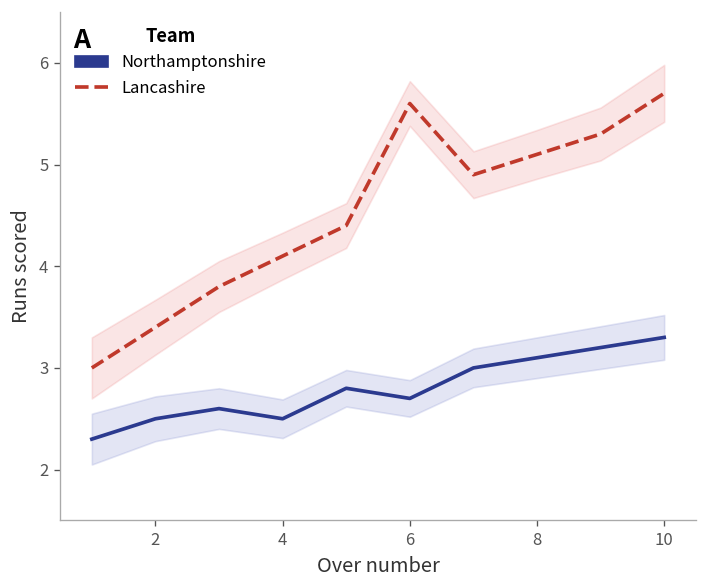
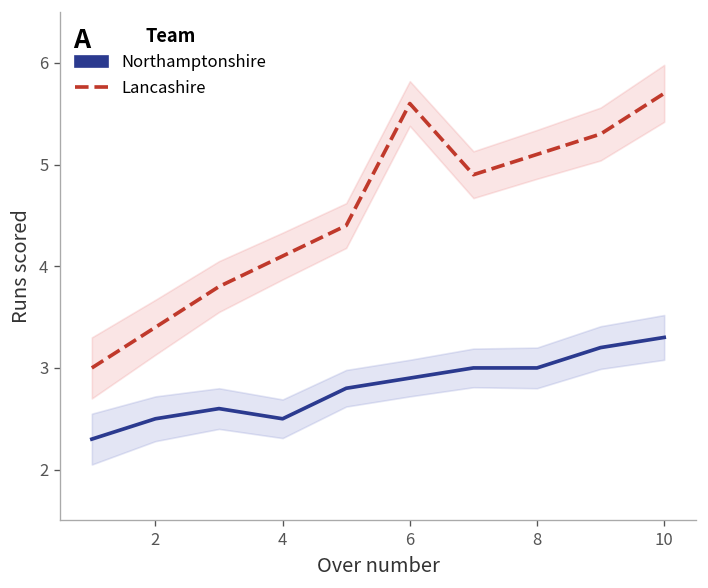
  {
    "Northamptonshire": {
      "2": 2.5,
      "4": 2.5,
-     "6": 2.7,
-     "8": 3.1,
+     "6": 2.9,
+     "8": 3.0,
      "10": 3.3
    },
    "Lancashire": {
      "2": 3.4,
      "4": 4.1,
      "6": 5.6,
      "8": 5.1,
      "10": 5.7
    }
  }
